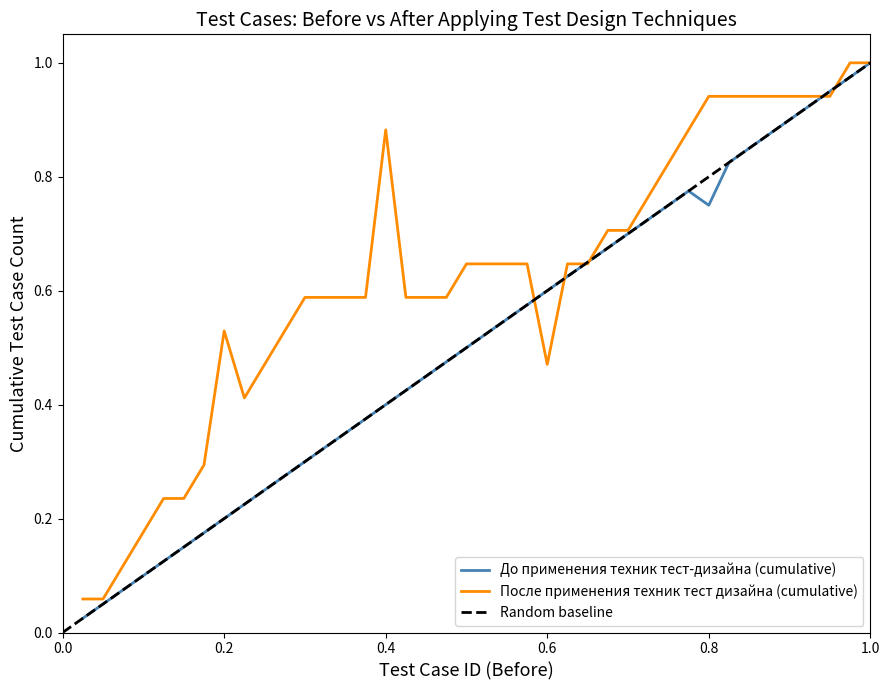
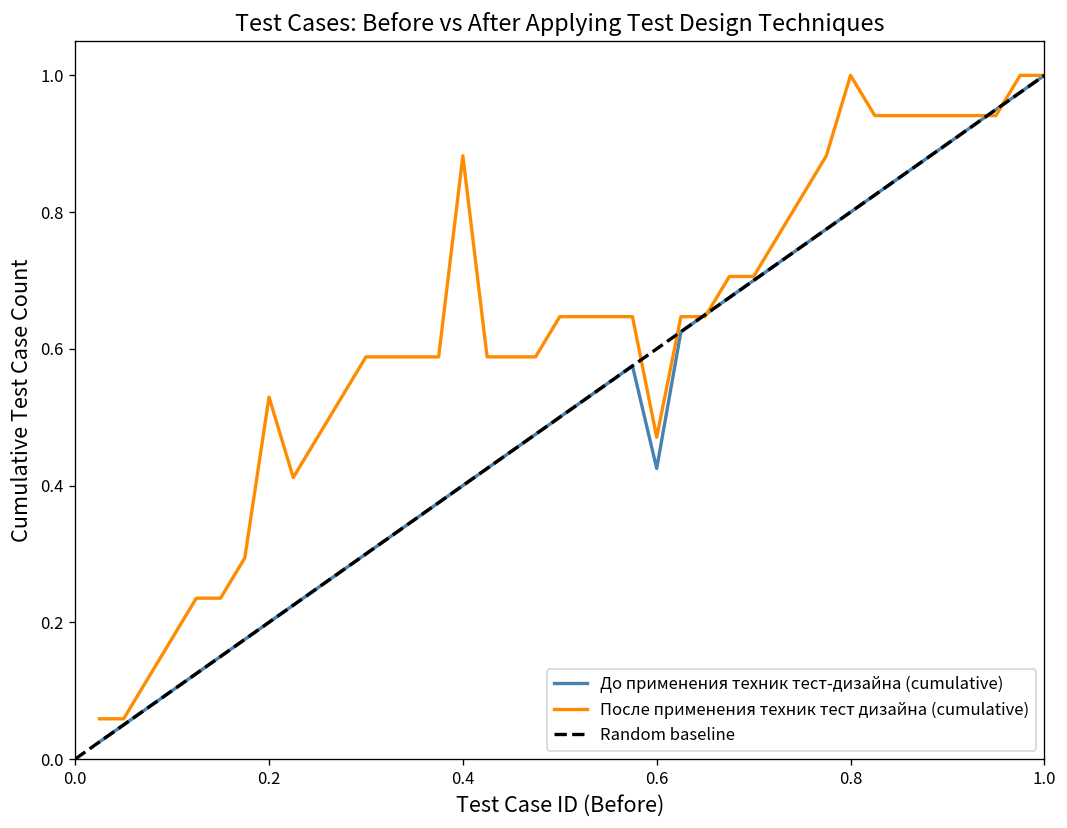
  {
    "До применения техник тест-дизайна (cumulative)": {
      "0.2": 0.20,
      "0.4": 0.40,
-     "0.6": 0.60,
-     "0.8": 0.75
+     "0.6": 0.43,
+     "0.8": 0.80
    },
    "После применения техник тест дизайна (cumulative)": {
      "0.2": 0.53,
      "0.4": 0.88,
      "0.6": 0.47,
-     "0.8": 0.94
+     "0.8": 1.00
    },
    "Random baseline": {
      "0.0": 0.00
    }
  }
